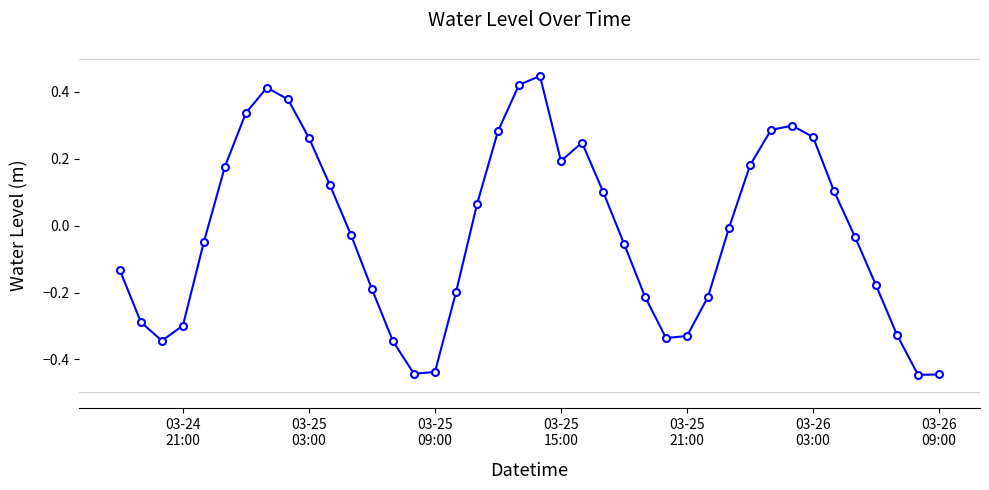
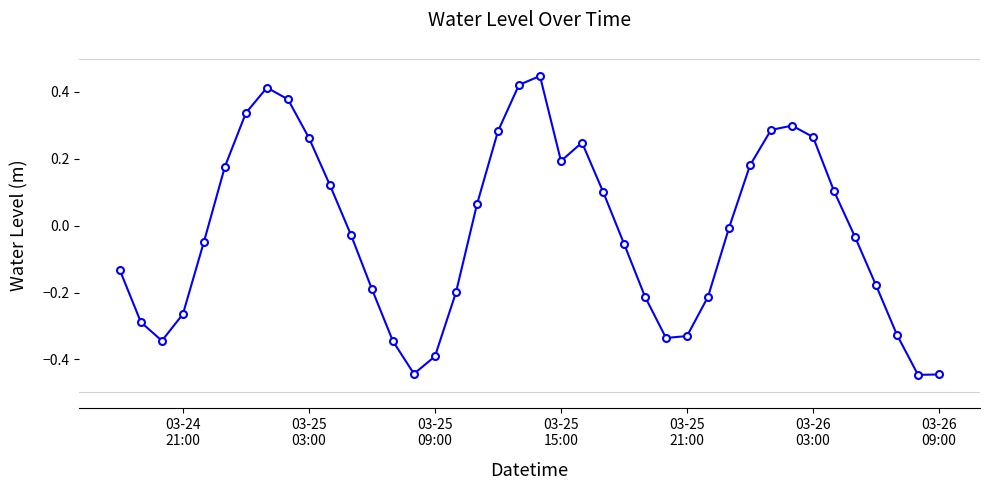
  {
-   "03-24 21:00": -0.30,
+   "03-24 21:00": -0.26,
    "03-25 03:00": 0.26,
-   "03-25 09:00": -0.44,
+   "03-25 09:00": -0.39,
    "03-25 15:00": 0.19,
    "03-25 21:00": -0.33,
    "03-26 03:00": 0.26,
    "03-26 09:00": -0.44
  }
